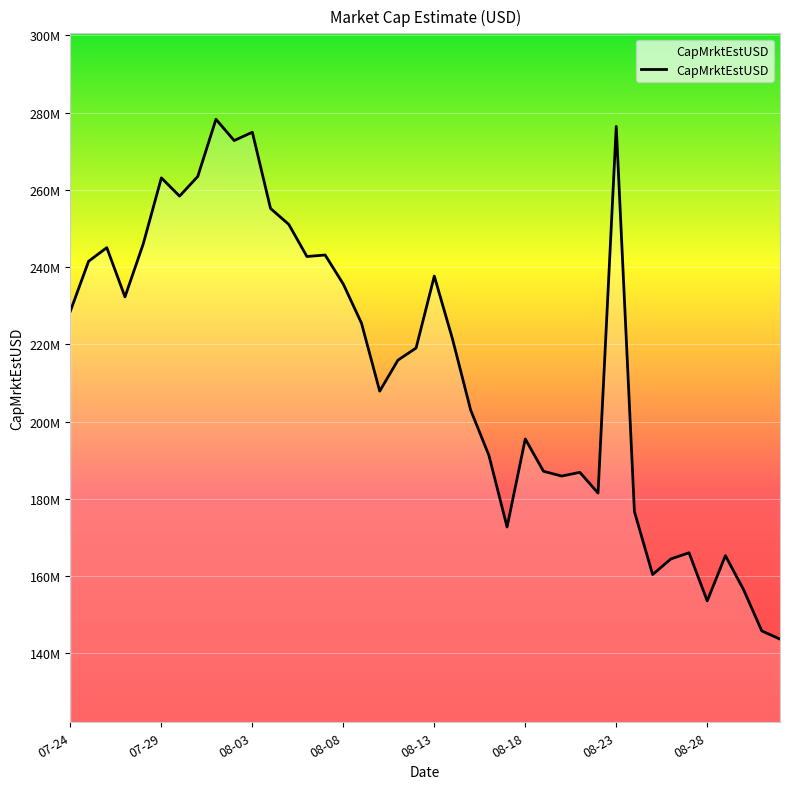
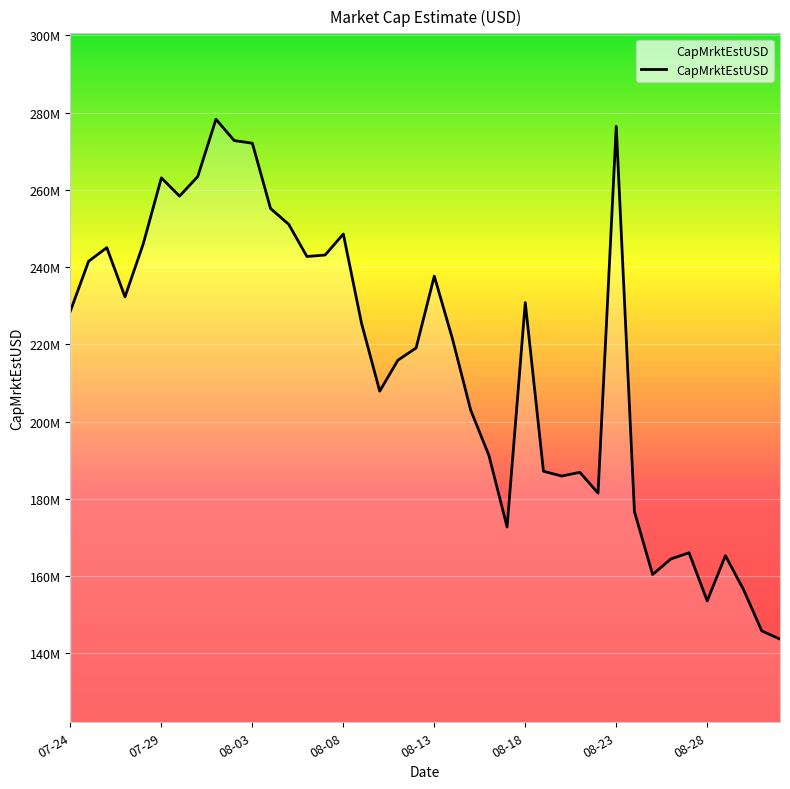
  {
    "07-24": 229000000,
    "07-29": 263000000,
-   "08-03": 275000000,
-   "08-08": 236000000,
+   "08-03": 272000000,
+   "08-08": 249000000,
    "08-13": 238000000,
-   "08-18": 195000000,
+   "08-18": 231000000,
    "08-23": 276000000,
    "08-28": 154000000
  }
